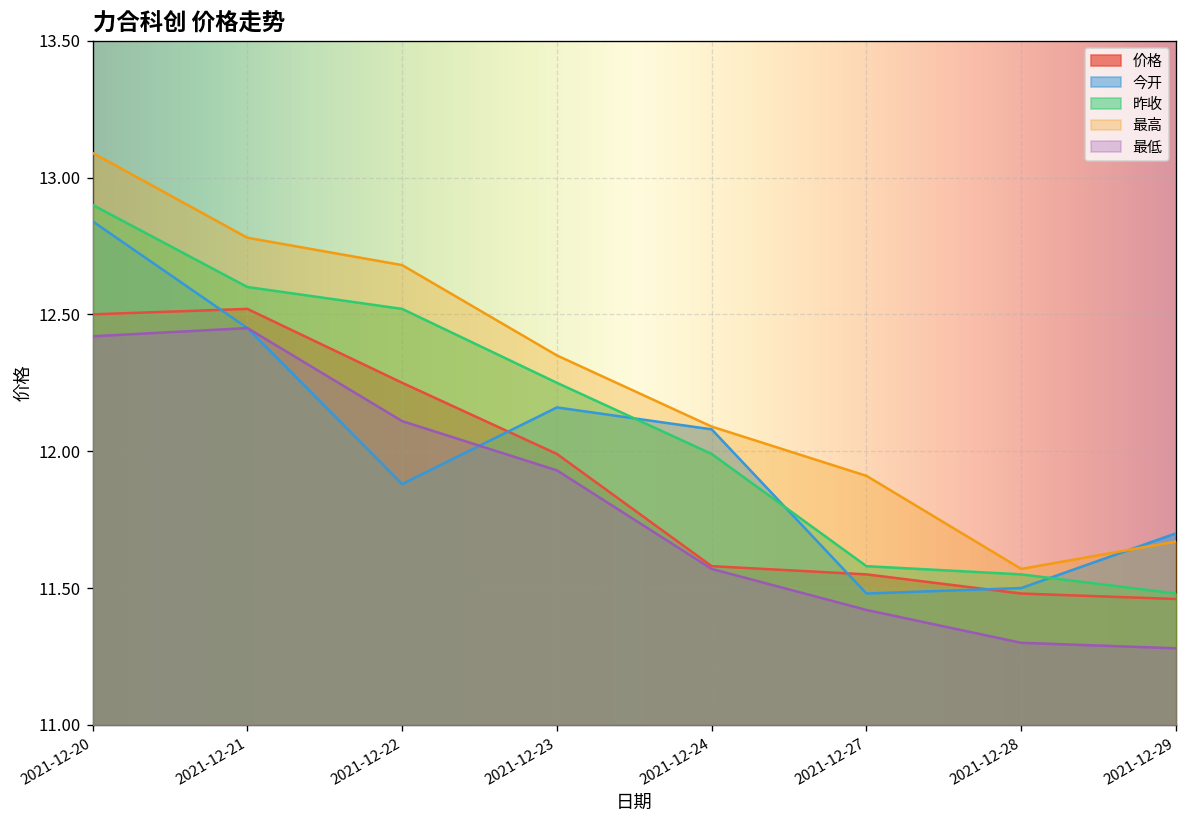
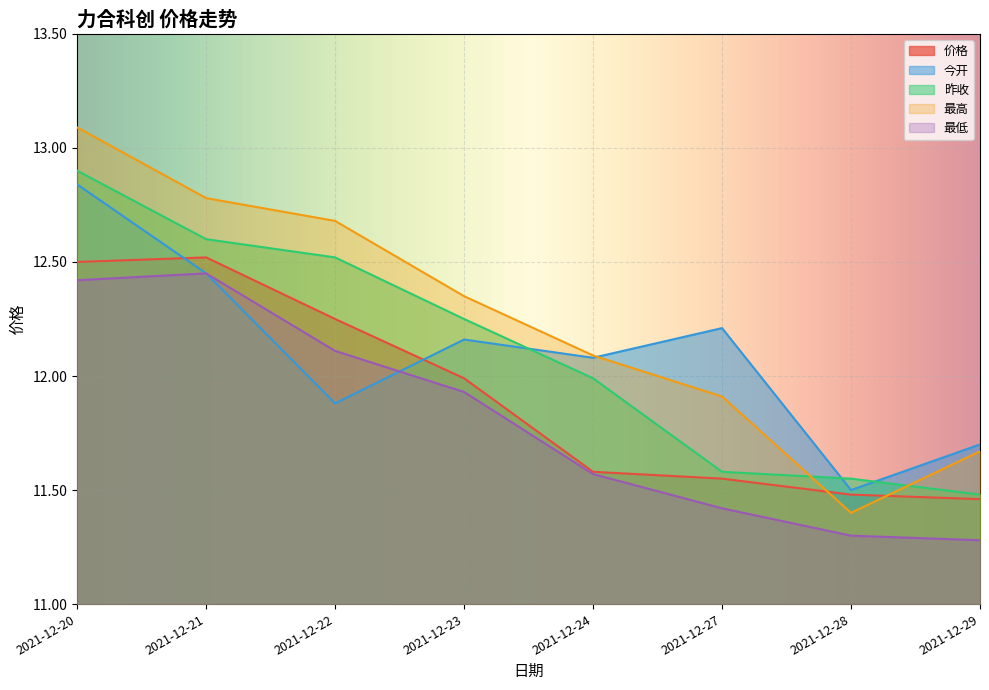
  {
    "价格": {
      "2021-12-20": 12.50,
      "2021-12-21": 12.52,
      "2021-12-22": 12.25,
      "2021-12-23": 11.99,
      "2021-12-27": 11.55,
      "2021-12-28": 11.48,
      "2021-12-29": 11.46
    },
    "今开": {
      "2021-12-20": 12.84,
      "2021-12-22": 11.88,
      "2021-12-23": 12.16,
-     "2021-12-27": 11.48,
+     "2021-12-27": 12.21,
      "2021-12-28": 11.50,
      "2021-12-29": 11.70
    },
    "昨收": {
      "2021-12-20": 12.90,
      "2021-12-21": 12.60,
      "2021-12-22": 12.52,
      "2021-12-23": 12.25,
      "2021-12-24": 11.99,
      "2021-12-27": 11.58,
      "2021-12-28": 11.55,
      "2021-12-29": 11.48
    },
    "最高": {
      "2021-12-20": 13.09,
      "2021-12-21": 12.78,
      "2021-12-22": 12.68,
      "2021-12-23": 12.35,
      "2021-12-27": 11.91,
-     "2021-12-28": 11.57,
+     "2021-12-28": 11.40,
      "2021-12-29": 11.67
    },
    "最低": {
      "2021-12-20": 12.42,
      "2021-12-22": 12.11,
      "2021-12-23": 11.93,
      "2021-12-27": 11.42,
      "2021-12-28": 11.30,
      "2021-12-29": 11.28
    }
  }
